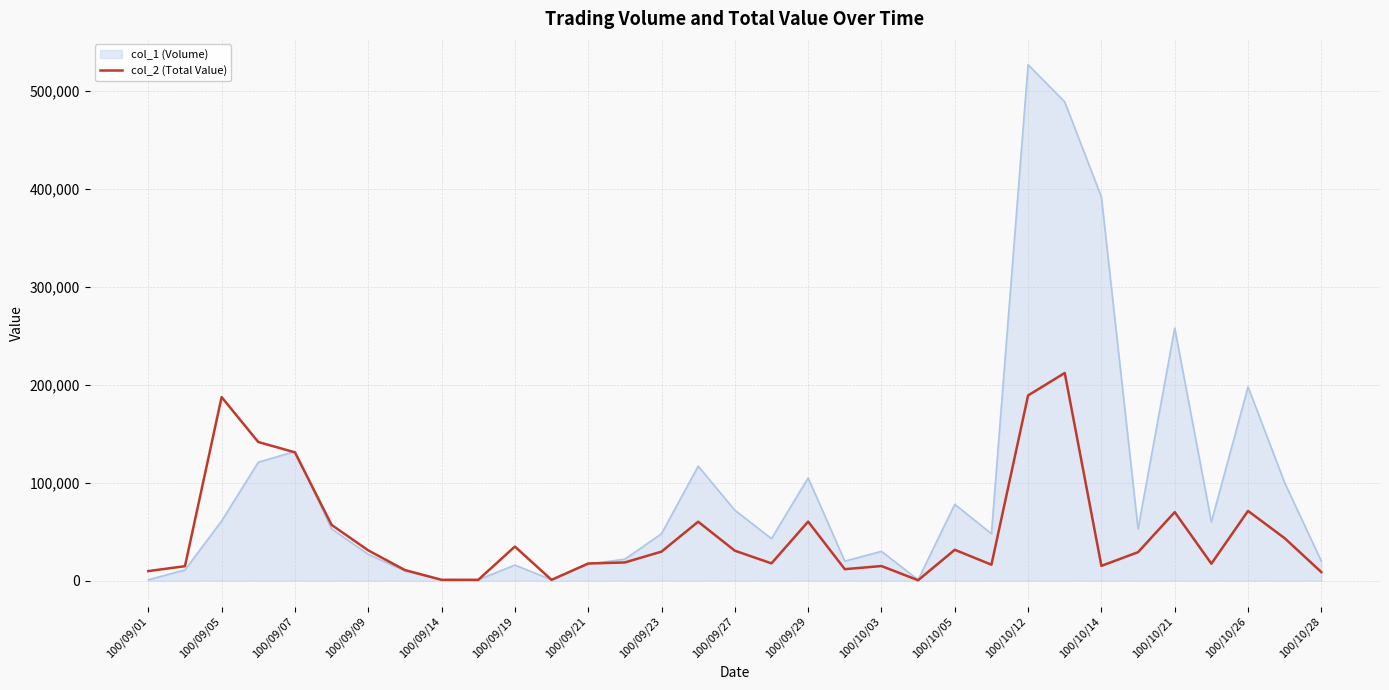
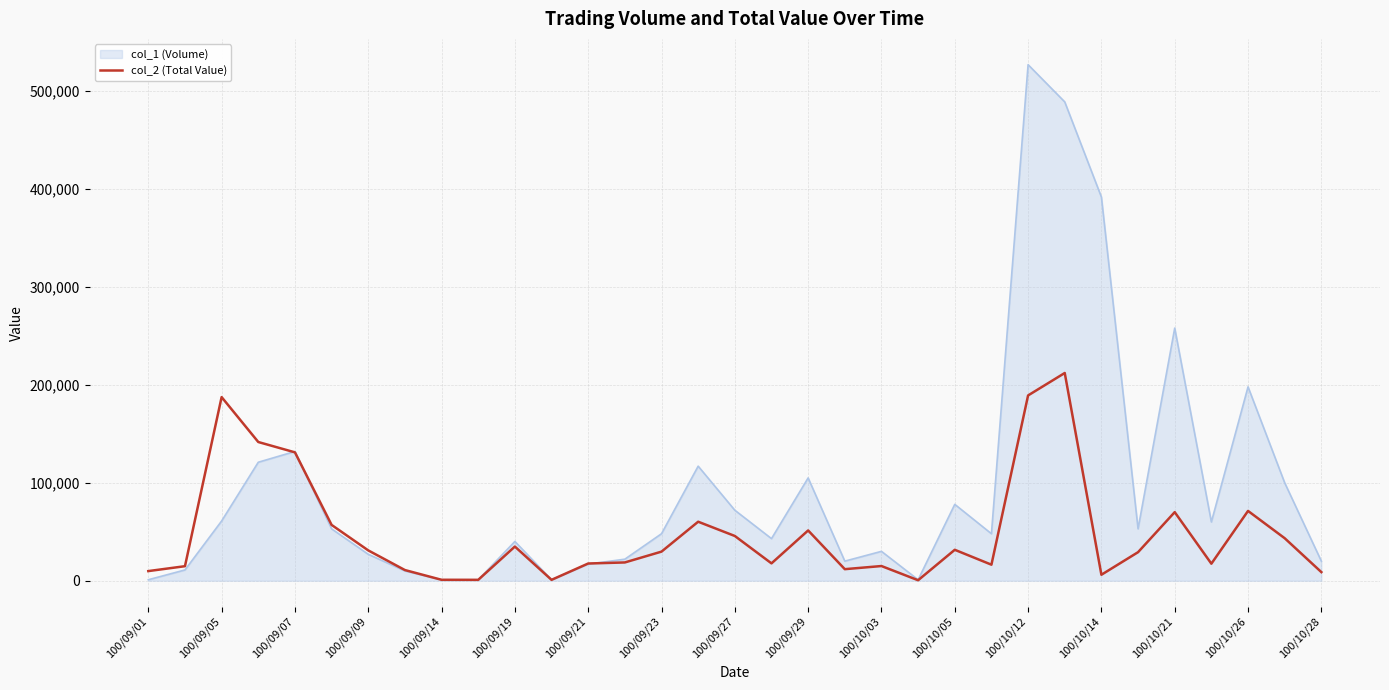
  {
    "col_1 (Volume)": {
      "100/09/01": "0",
      "100/09/05": "60,000",
      "100/09/09": "30,000",
-     "100/09/19": "20,000",
+     "100/09/19": "40,000",
      "100/09/23": "50,000",
      "100/09/27": "70,000",
      "100/09/29": "110,000",
      "100/10/03": "30,000",
      "100/10/05": "80,000",
      "100/10/12": "530,000",
      "100/10/14": "390,000",
      "100/10/21": "260,000",
      "100/10/26": "200,000",
      "100/10/28": "20,000"
    },
    "col_2 (Total Value)": {
      "100/09/01": "10,000",
      "100/09/05": "190,000",
      "100/09/09": "30,000",
      "100/09/19": "30,000",
      "100/09/23": "30,000",
-     "100/09/27": "30,000",
-     "100/09/29": "60,000",
+     "100/09/27": "50,000",
+     "100/09/29": "50,000",
      "100/10/03": "20,000",
      "100/10/05": "30,000",
      "100/10/12": "190,000",
-     "100/10/14": "20,000",
+     "100/10/14": "10,000",
      "100/10/21": "70,000",
      "100/10/26": "70,000",
      "100/10/28": "10,000"
    }
  }
